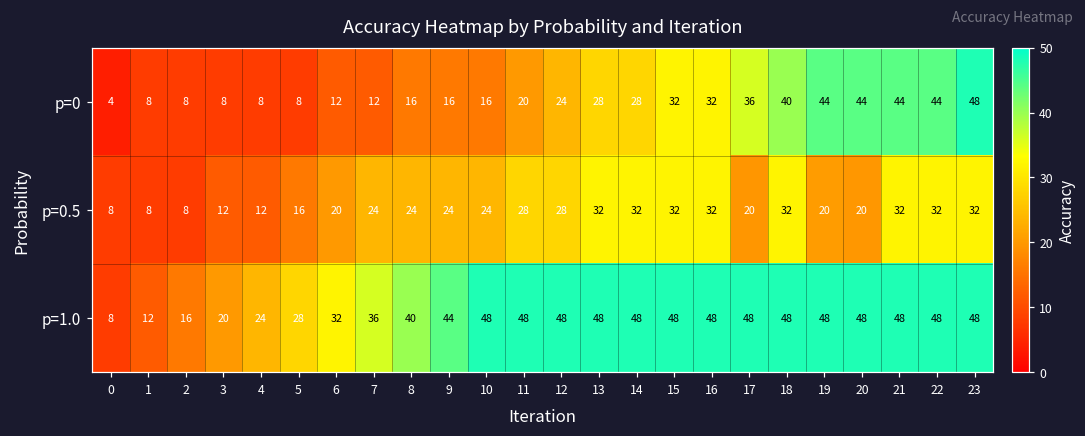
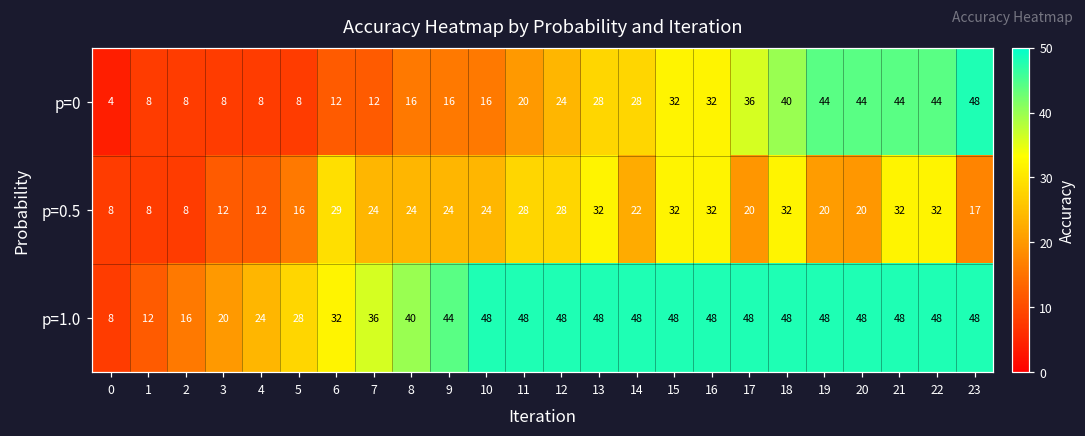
  {
    "p=0": {
      "0": 4,
      "1": 8,
      "2": 8,
      "3": 8,
      "4": 8,
      "5": 8,
      "6": 12,
      "7": 12,
      "8": 16,
      "9": 16,
      "10": 16,
      "11": 20,
      "12": 24,
      "13": 28,
      "14": 28,
      "15": 32,
      "16": 32,
      "17": 36,
      "18": 40,
      "19": 44,
      "20": 44,
      "21": 44,
      "22": 44,
      "23": 48
    },
    "p=0.5": {
      "0": 8,
      "1": 8,
      "2": 8,
      "3": 12,
      "4": 12,
      "5": 16,
-     "6": 20,
+     "6": 29,
      "7": 24,
      "8": 24,
      "9": 24,
      "10": 24,
      "11": 28,
      "12": 28,
      "13": 32,
-     "14": 32,
+     "14": 22,
      "15": 32,
      "16": 32,
      "17": 20,
      "18": 32,
      "19": 20,
      "20": 20,
      "21": 32,
      "22": 32,
-     "23": 32
+     "23": 17
    },
    "p=1.0": {
      "0": 8,
      "1": 12,
      "2": 16,
      "3": 20,
      "4": 24,
      "5": 28,
      "6": 32,
      "7": 36,
      "8": 40,
      "9": 44,
      "10": 48,
      "11": 48,
      "12": 48,
      "13": 48,
      "14": 48,
      "15": 48,
      "16": 48,
      "17": 48,
      "18": 48,
      "19": 48,
      "20": 48,
      "21": 48,
      "22": 48,
      "23": 48
    }
  }
